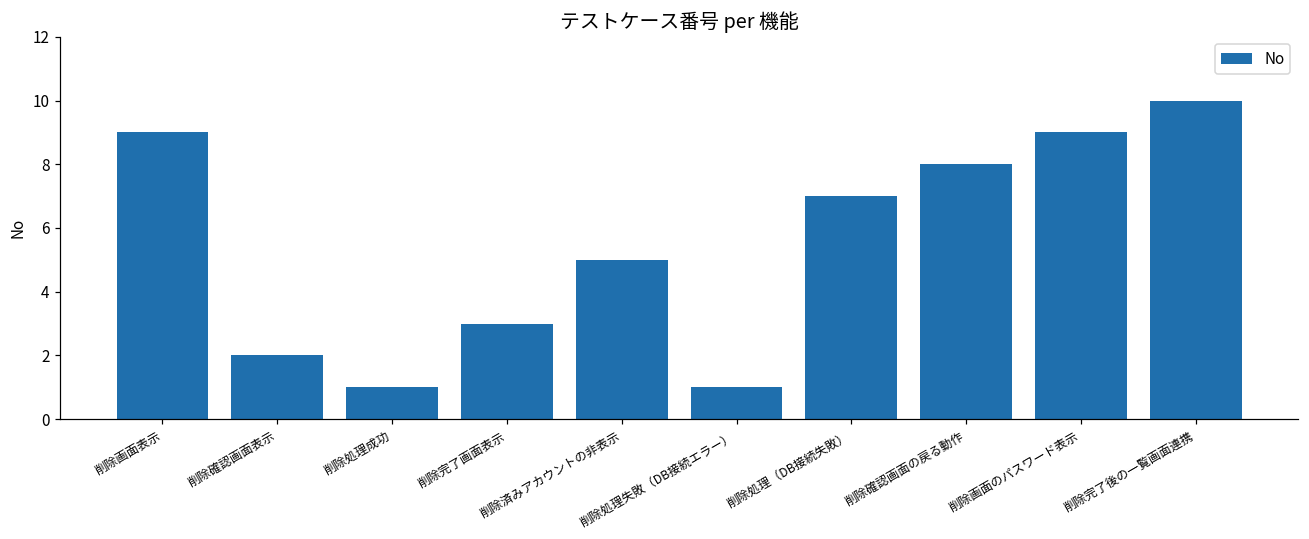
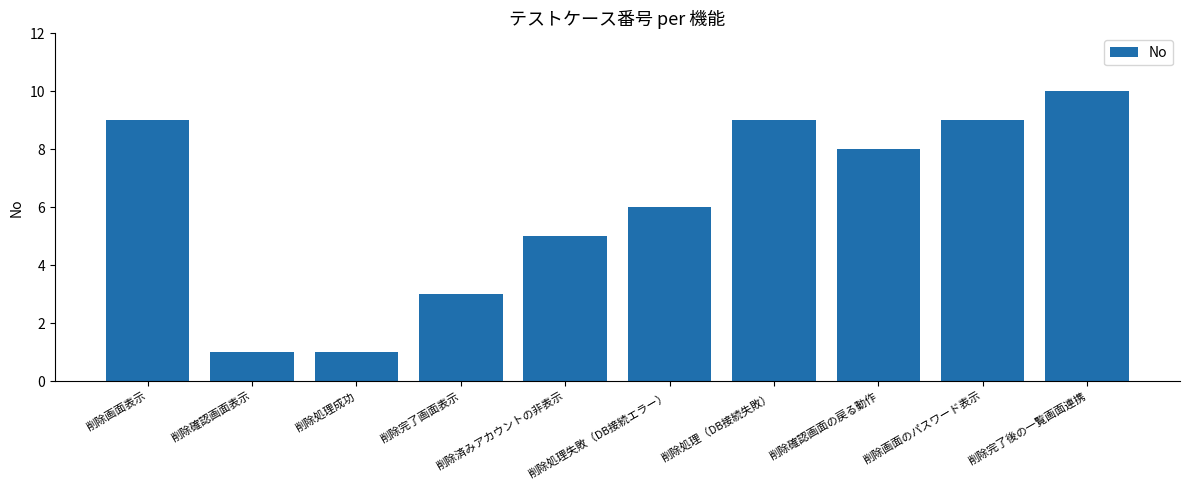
  {
    "削除画面表示": 9,
-   "削除確認画面表示": 2,
+   "削除確認画面表示": 1,
    "削除処理成功": 1,
    "削除完了画面表示": 3,
    "削除済みアカウントの非表示": 5,
-   "削除処理失敗（DB接続エラー）": 1,
-   "削除処理（DB接続失敗）": 7,
+   "削除処理失敗（DB接続エラー）": 6,
+   "削除処理（DB接続失敗）": 9,
    "削除確認画面の戻る動作": 8,
    "削除画面のパスワード表示": 9,
    "削除完了後の一覧画面連携": 10
  }
